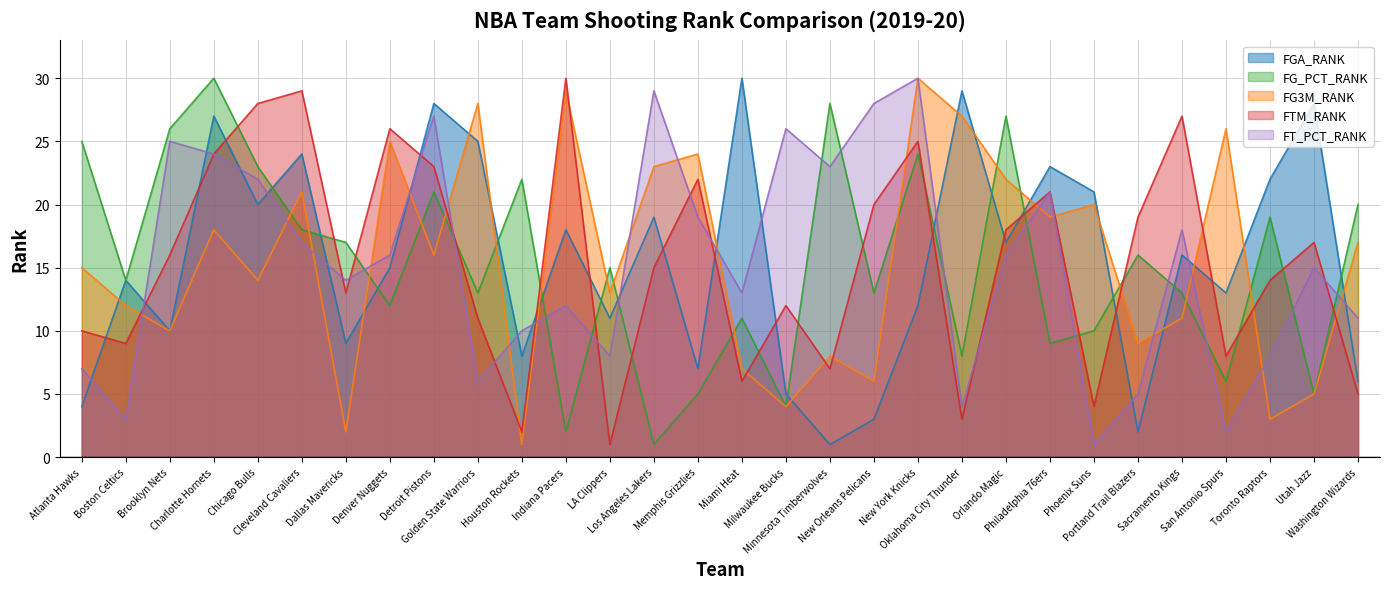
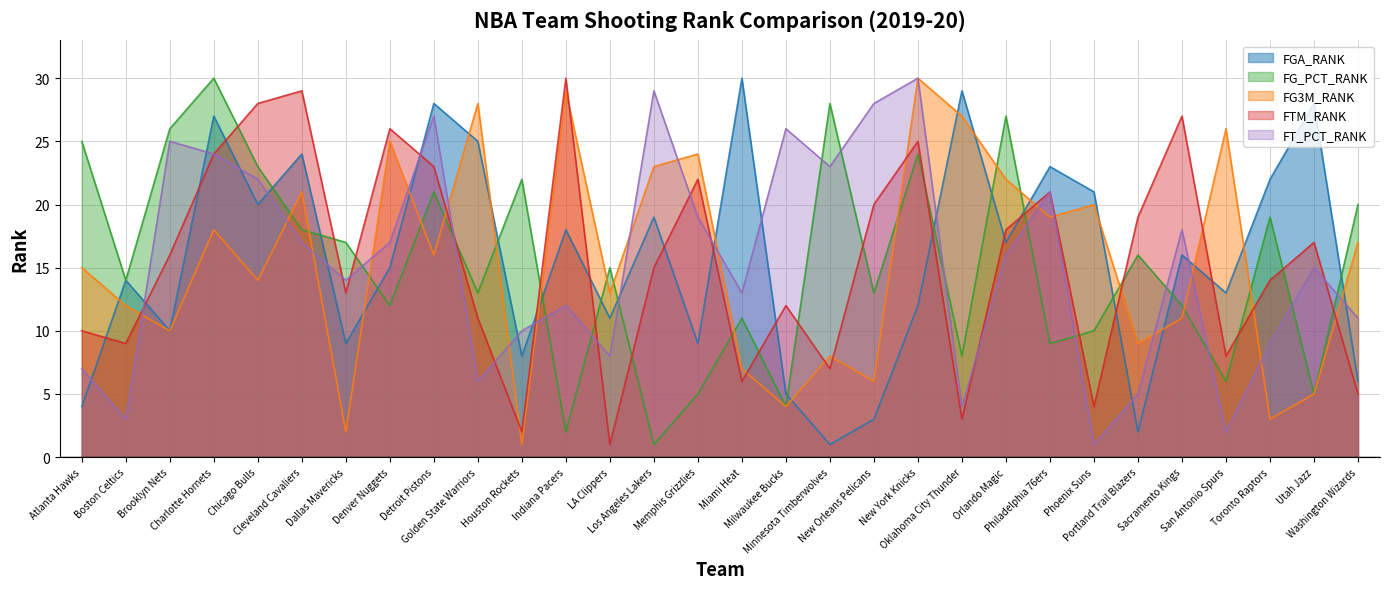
  {
    "FGA_RANK": {
      "Atlanta Hawks": 4,
      "Charlotte Hornets": 27,
      "Chicago Bulls": 20,
      "Cleveland Cavaliers": 24,
      "Dallas Mavericks": 9,
      "Denver Nuggets": 15,
      "Detroit Pistons": 28,
      "Golden State Warriors": 25,
      "Houston Rockets": 8,
      "Indiana Pacers": 18,
      "LA Clippers": 11,
      "Los Angeles Lakers": 19,
-     "Memphis Grizzlies": 7,
+     "Memphis Grizzlies": 9,
      "Miami Heat": 30,
      "Milwaukee Bucks": 5,
      "Minnesota Timberwolves": 1,
      "New Orleans Pelicans": 3,
      "New York Knicks": 12,
      "Oklahoma City Thunder": 29,
      "Orlando Magic": 17,
      "Philadelphia 76ers": 23,
      "Phoenix Suns": 21,
      "Portland Trail Blazers": 2,
      "Sacramento Kings": 16,
      "San Antonio Spurs": 13,
      "Toronto Raptors": 22,
      "Washington Wizards": 6
    },
    "FG_PCT_RANK": {
      "Atlanta Hawks": 25,
      "Brooklyn Nets": 26,
      "Charlotte Hornets": 30,
      "Chicago Bulls": 23,
      "Cleveland Cavaliers": 18,
      "Dallas Mavericks": 17,
      "Denver Nuggets": 12,
      "Detroit Pistons": 21,
      "Golden State Warriors": 13,
      "Houston Rockets": 22,
      "Indiana Pacers": 2,
      "LA Clippers": 15,
      "Los Angeles Lakers": 1,
      "Memphis Grizzlies": 5,
      "Miami Heat": 11,
      "Minnesota Timberwolves": 28,
      "New Orleans Pelicans": 13,
      "New York Knicks": 24,
      "Oklahoma City Thunder": 8,
      "Orlando Magic": 27,
      "Philadelphia 76ers": 9,
      "Phoenix Suns": 10,
      "Portland Trail Blazers": 16,
-     "Sacramento Kings": 13,
+     "Sacramento Kings": 12,
      "San Antonio Spurs": 6,
      "Toronto Raptors": 19,
      "Washington Wizards": 20
    },
    "FT_PCT_RANK": {
      "Atlanta Hawks": 7,
      "Boston Celtics": 3,
      "Brooklyn Nets": 25,
      "Chicago Bulls": 22,
      "Cleveland Cavaliers": 17,
      "Dallas Mavericks": 14,
-     "Denver Nuggets": 16,
+     "Denver Nuggets": 17,
      "Detroit Pistons": 27,
      "Golden State Warriors": 6,
      "Houston Rockets": 10,
      "Indiana Pacers": 12,
      "LA Clippers": 8,
      "Los Angeles Lakers": 29,
      "Memphis Grizzlies": 19,
      "Miami Heat": 13,
      "Milwaukee Bucks": 26,
      "Minnesota Timberwolves": 23,
      "New Orleans Pelicans": 28,
      "Oklahoma City Thunder": 4,
      "Orlando Magic": 16,
      "Phoenix Suns": 1,
      "Portland Trail Blazers": 5,
      "Sacramento Kings": 18,
      "San Antonio Spurs": 2,
-     "Toronto Raptors": 8,
+     "Toronto Raptors": 9,
      "Utah Jazz": 15,
      "Washington Wizards": 11
    }
  }
